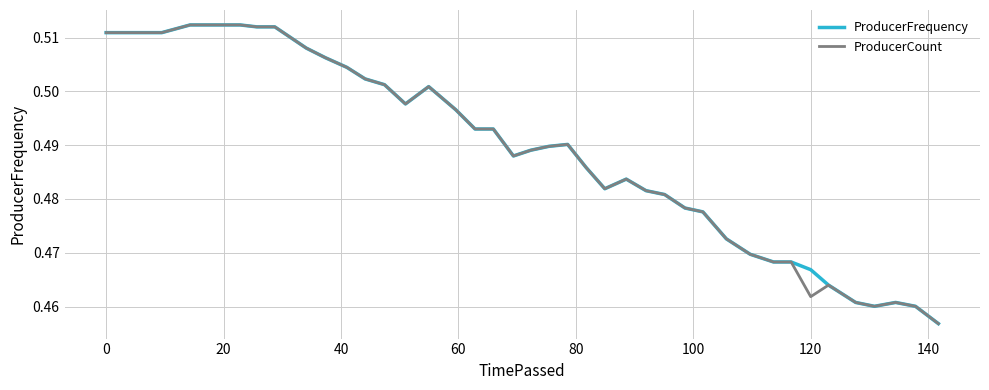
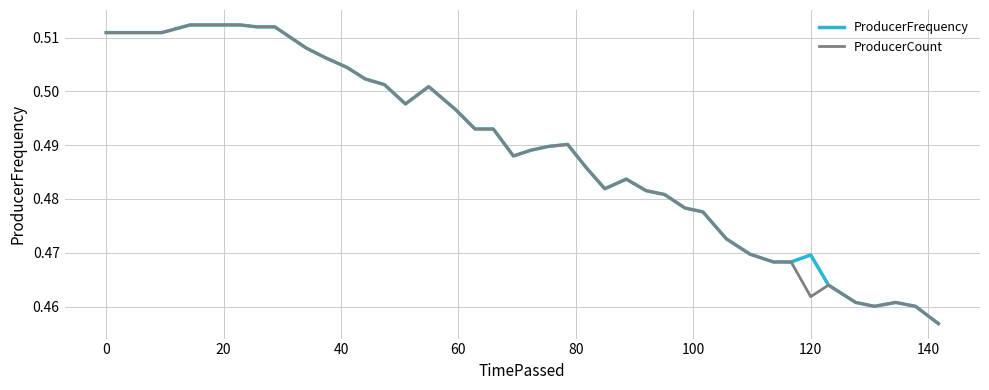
  {
    "ProducerFrequency": {
-     "120": 0.467
+     "120": 0.470
    },
    "ProducerCount": {
      "120": 0.462
    }
  }
